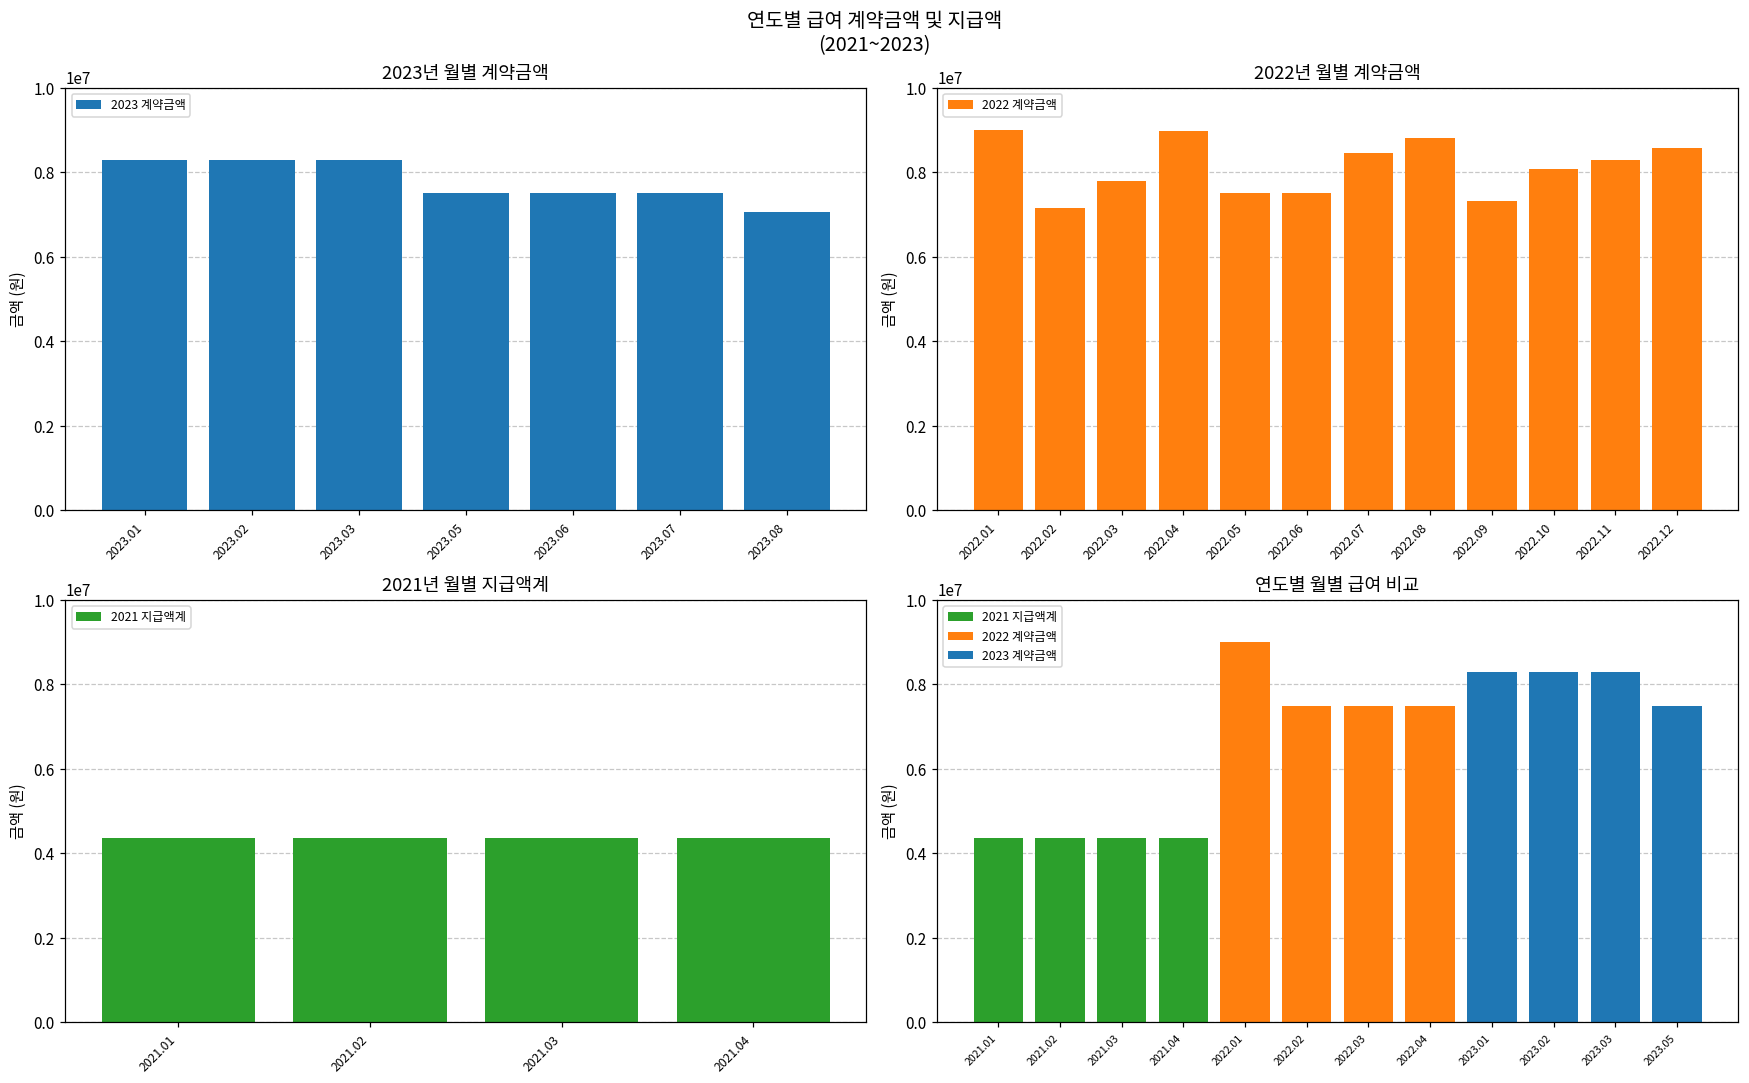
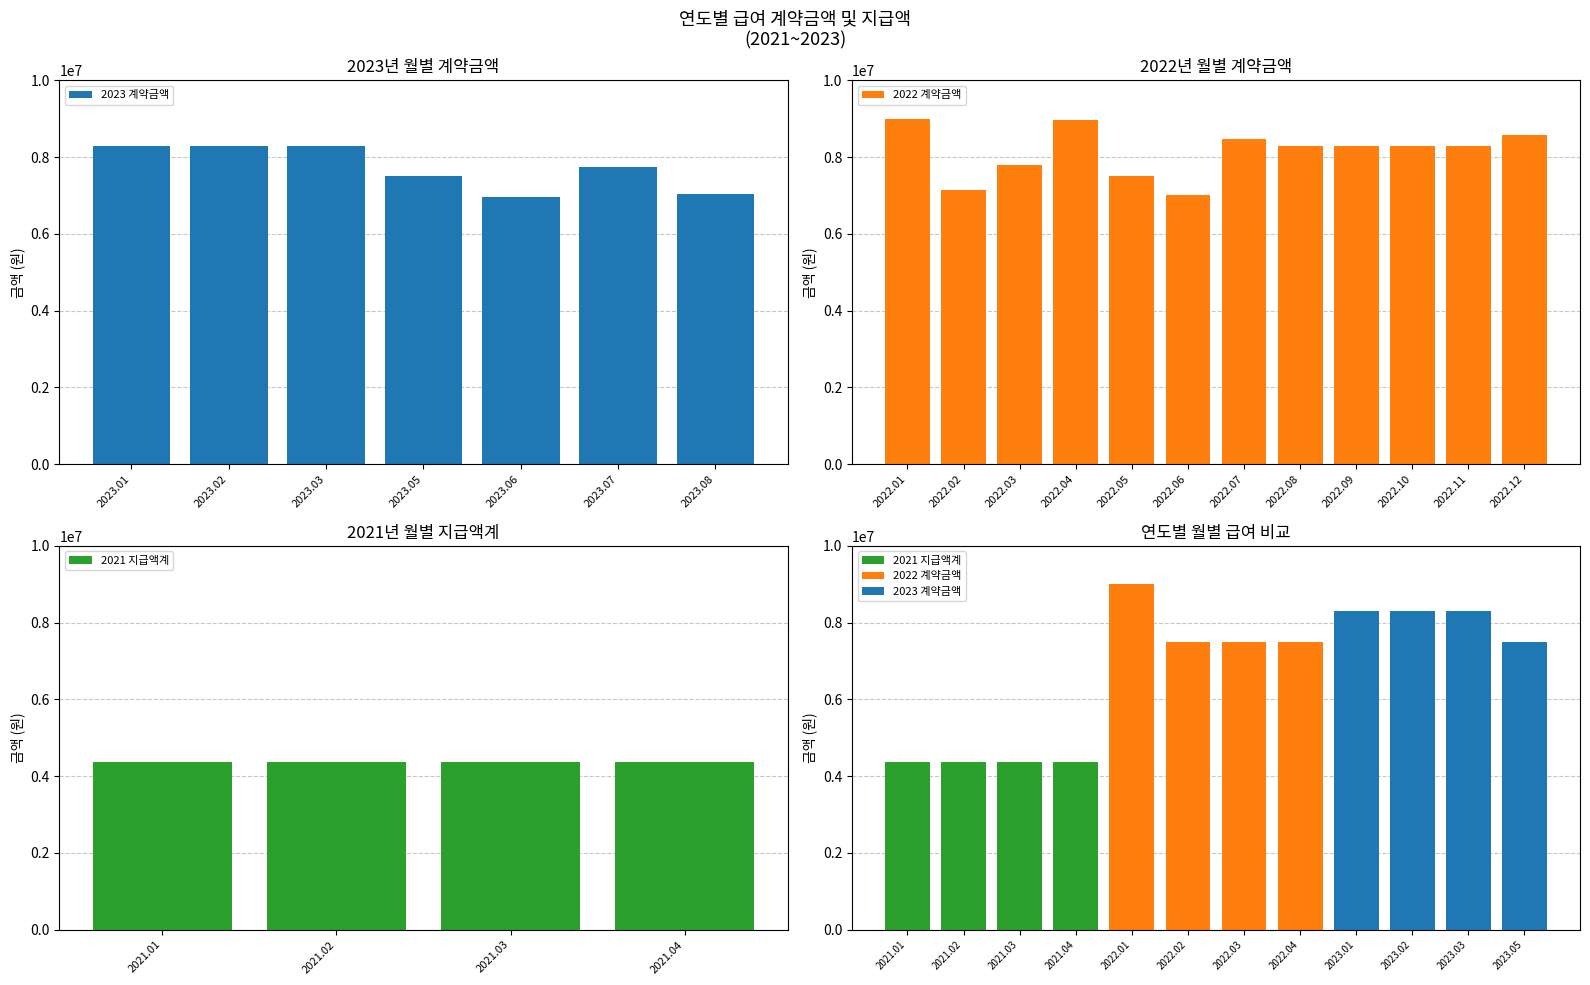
  {
    "2023년 월별 계약금액": {
      "2023.01": 8300000,
      "2023.02": 8300000,
      "2023.03": 8300000,
      "2023.05": 7500000,
-     "2023.06": 7500000,
-     "2023.07": 7500000,
+     "2023.06": 6900000,
+     "2023.07": 7700000,
      "2023.08": 7100000
    },
    "2022년 월별 계약금액": {
      "2022.01": 9000000,
      "2022.02": 7200000,
      "2022.03": 7800000,
      "2022.04": 9000000,
      "2022.05": 7500000,
-     "2022.06": 7500000,
+     "2022.06": 7000000,
      "2022.07": 8500000,
-     "2022.08": 8800000,
-     "2022.09": 7300000,
-     "2022.10": 8100000,
+     "2022.08": 8300000,
+     "2022.09": 8300000,
+     "2022.10": 8300000,
      "2022.11": 8300000,
      "2022.12": 8600000
    },
    "2021년 월별 지급액계": {
      "2021.01": 4400000,
      "2021.02": 4400000,
      "2021.03": 4400000,
      "2021.04": 4400000
    },
    "연도별 월별 급여 비교": {
      "2021 지급액계": {
        "2021.01": 4400000,
        "2021.02": 4400000,
        "2021.03": 4400000,
        "2021.04": 4400000,
        "2022.01": 0,
        "2022.02": 0,
        "2022.03": 0,
        "2022.04": 0,
        "2023.01": 0,
        "2023.02": 0,
        "2023.03": 0,
        "2023.05": 0
      }
    }
  }
